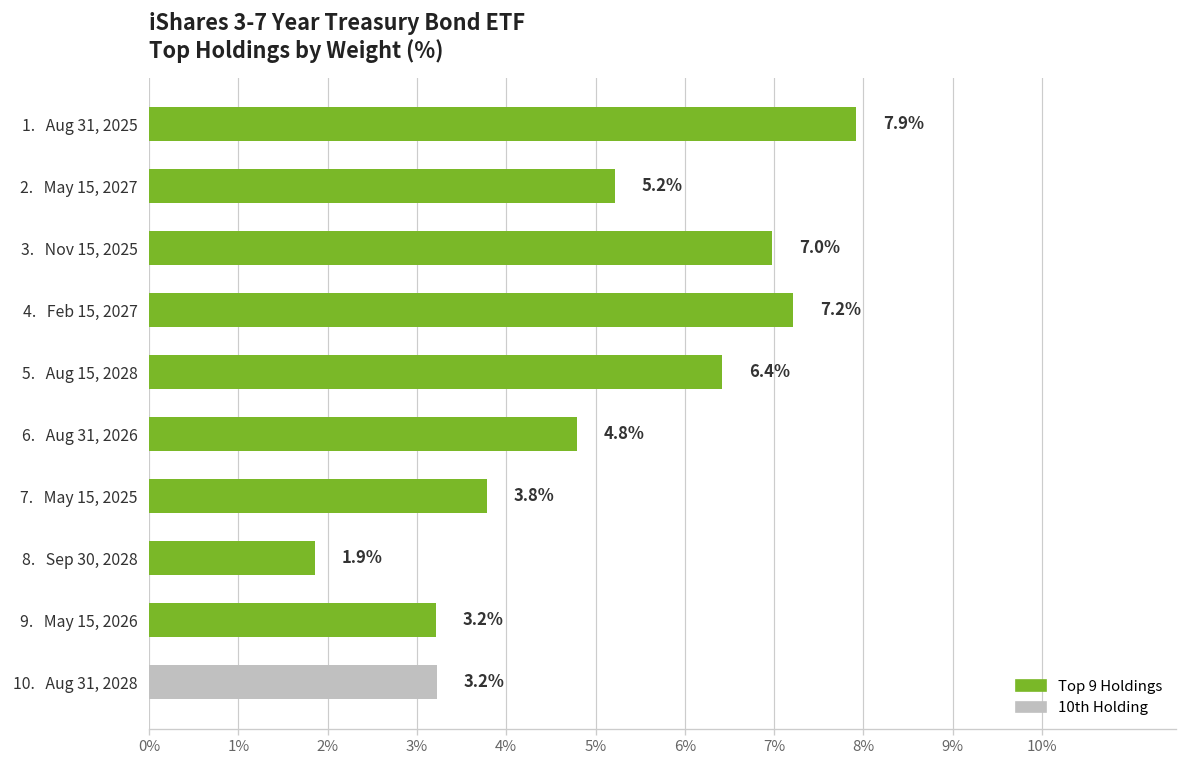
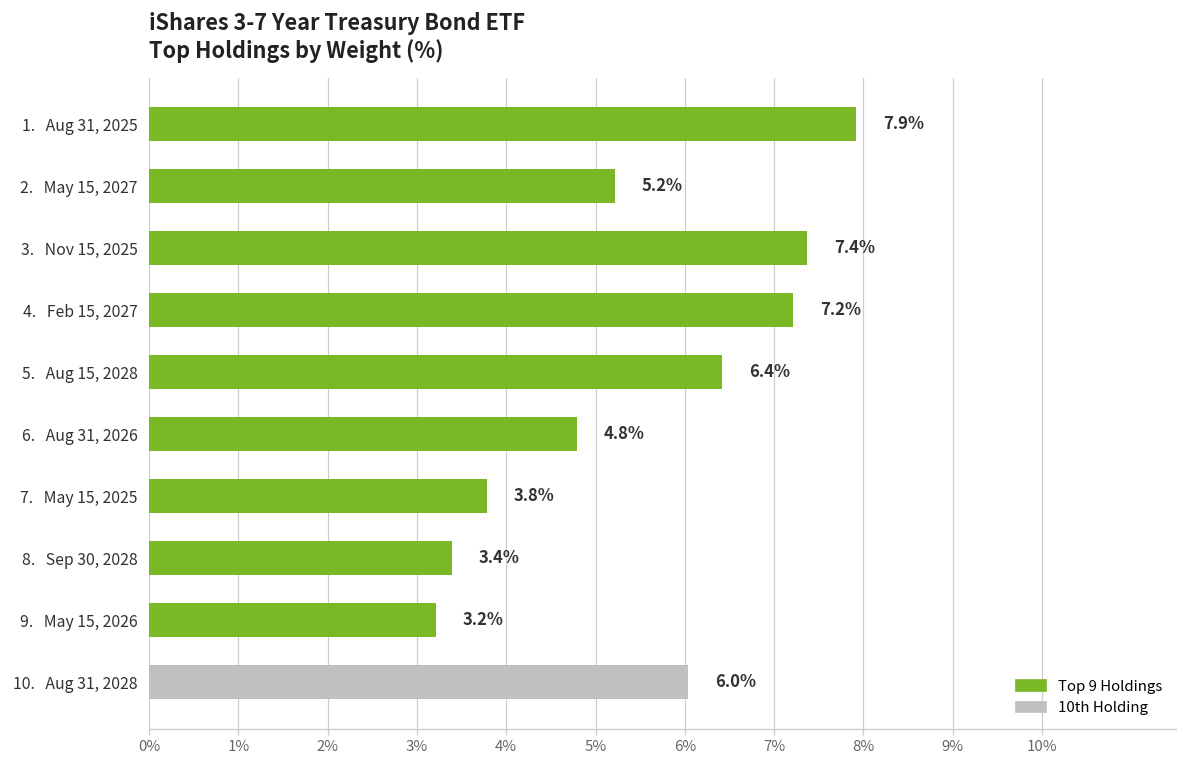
  {
    "1. Aug 31, 2025": "7.9%",
    "2. May 15, 2027": "5.2%",
-   "3. Nov 15, 2025": "7.0%",
+   "3. Nov 15, 2025": "7.4%",
    "4. Feb 15, 2027": "7.2%",
    "5. Aug 15, 2028": "6.4%",
    "6. Aug 31, 2026": "4.8%",
    "7. May 15, 2025": "3.8%",
-   "8. Sep 30, 2028": "1.9%",
+   "8. Sep 30, 2028": "3.4%",
    "9. May 15, 2026": "3.2%",
-   "10. Aug 31, 2028": "3.2%"
+   "10. Aug 31, 2028": "6.0%"
  }
